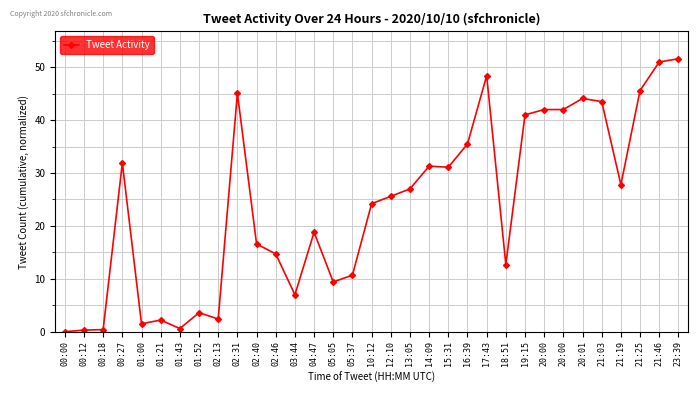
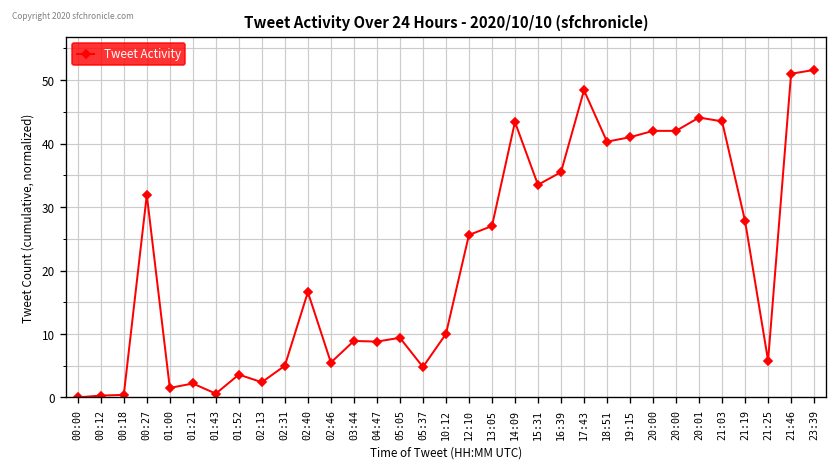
  {
    "00:00": 0,
    "00:12": 0,
    "00:18": 0,
    "00:27": 32,
    "01:00": 2,
    "01:21": 2,
    "01:43": 1,
    "01:52": 4,
    "02:13": 2,
-   "02:31": 45,
+   "02:31": 5,
    "02:40": 17,
-   "02:46": 15,
-   "03:44": 7,
-   "04:47": 19,
+   "02:46": 6,
+   "03:44": 9,
+   "04:47": 9,
    "05:05": 9,
-   "05:37": 11,
-   "10:12": 24,
+   "05:37": 5,
+   "10:12": 10,
    "12:10": 26,
    "13:05": 27,
-   "14:09": 31,
-   "15:31": 31,
+   "14:09": 43,
+   "15:31": 34,
    "16:39": 36,
    "17:43": 48,
-   "18:51": 13,
+   "18:51": 40,
    "19:15": 41,
    "20:01": 44,
    "21:03": 44,
    "21:19": 28,
-   "21:25": 46,
+   "21:25": 6,
    "21:46": 51,
    "23:39": 52
  }
